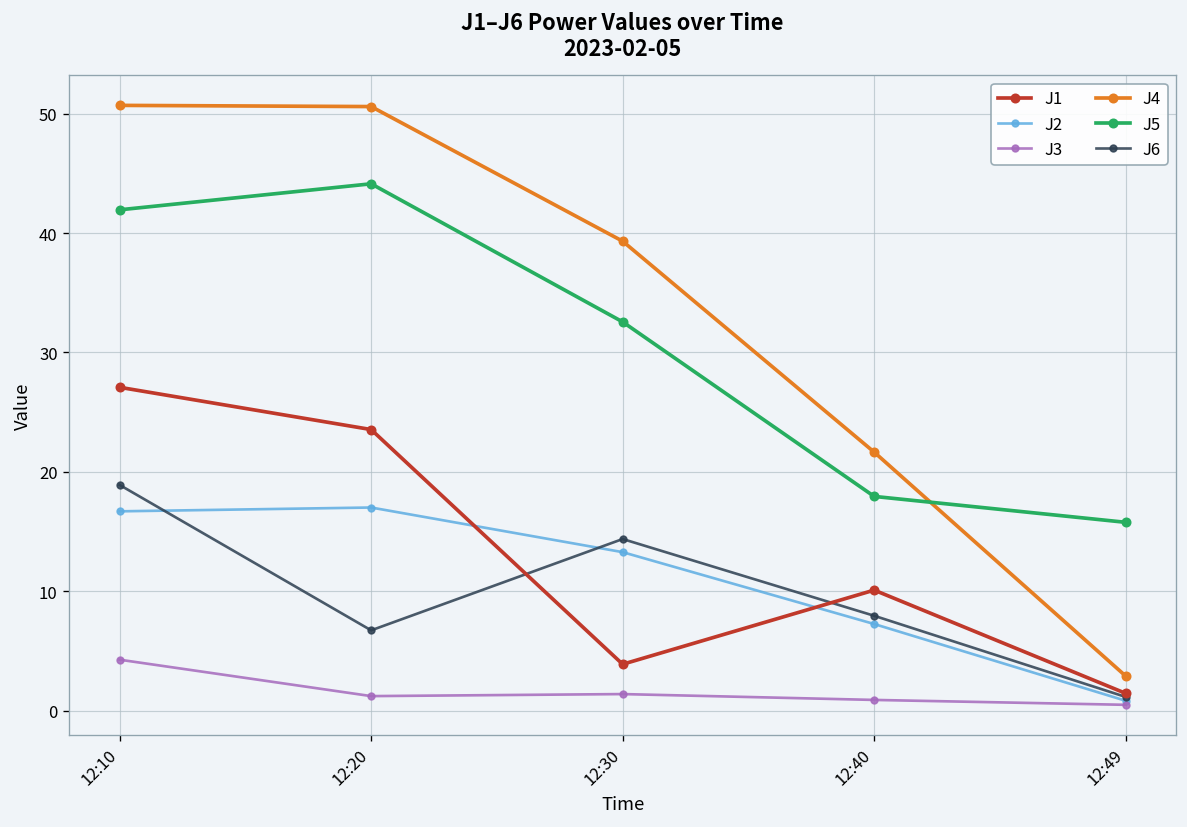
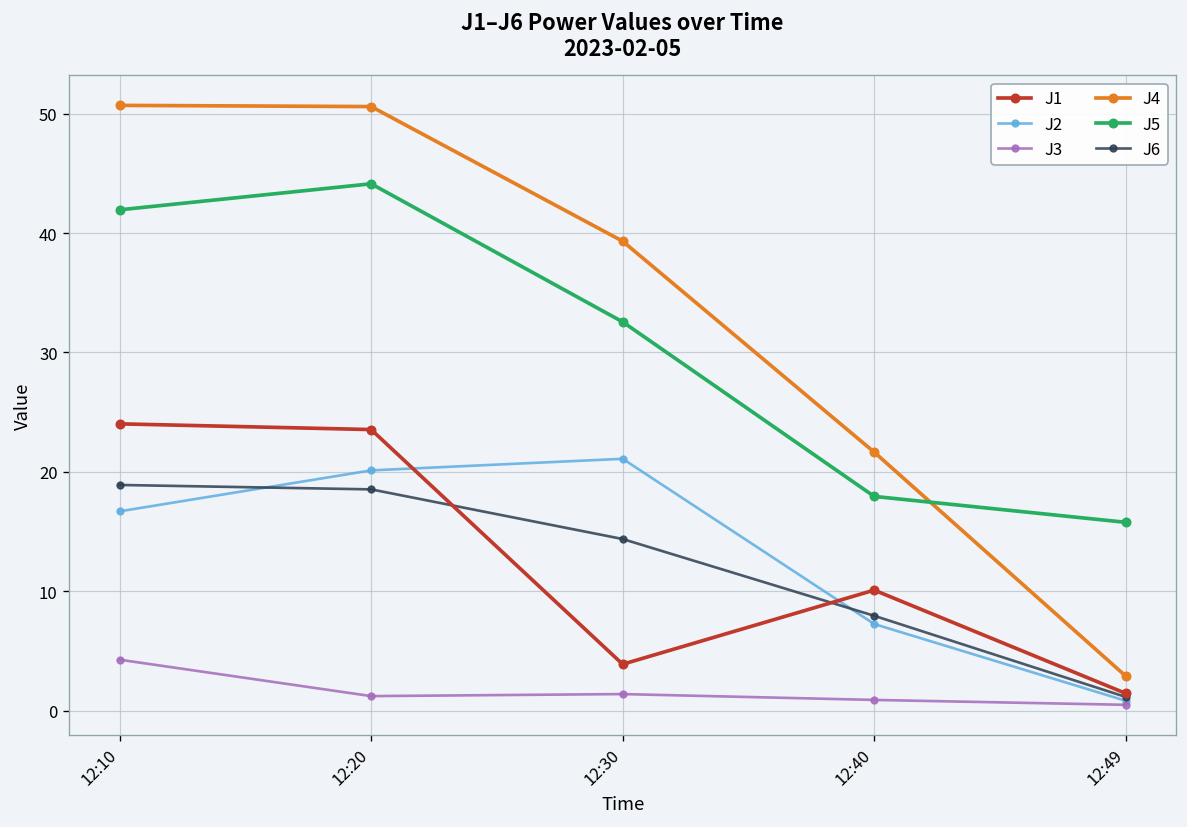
  {
    "J1": {
-     "12:10": 27,
+     "12:10": 24,
      "12:20": 24,
      "12:30": 4,
      "12:40": 10,
      "12:49": 1
    },
    "J2": {
      "12:10": 17,
-     "12:20": 17,
-     "12:30": 13,
+     "12:20": 20,
+     "12:30": 21,
      "12:40": 7,
      "12:49": 1
    },
    "J3": {
      "12:10": 4,
      "12:20": 1,
      "12:30": 1,
      "12:40": 1,
      "12:49": 0
    },
    "J4": {
      "12:10": 51,
      "12:20": 51,
      "12:30": 39,
      "12:40": 22,
      "12:49": 3
    },
    "J5": {
      "12:10": 42,
      "12:20": 44,
      "12:30": 33,
      "12:40": 18,
      "12:49": 16
    },
    "J6": {
      "12:10": 19,
-     "12:20": 7,
+     "12:20": 19,
      "12:30": 14,
      "12:40": 8,
      "12:49": 1
    }
  }
